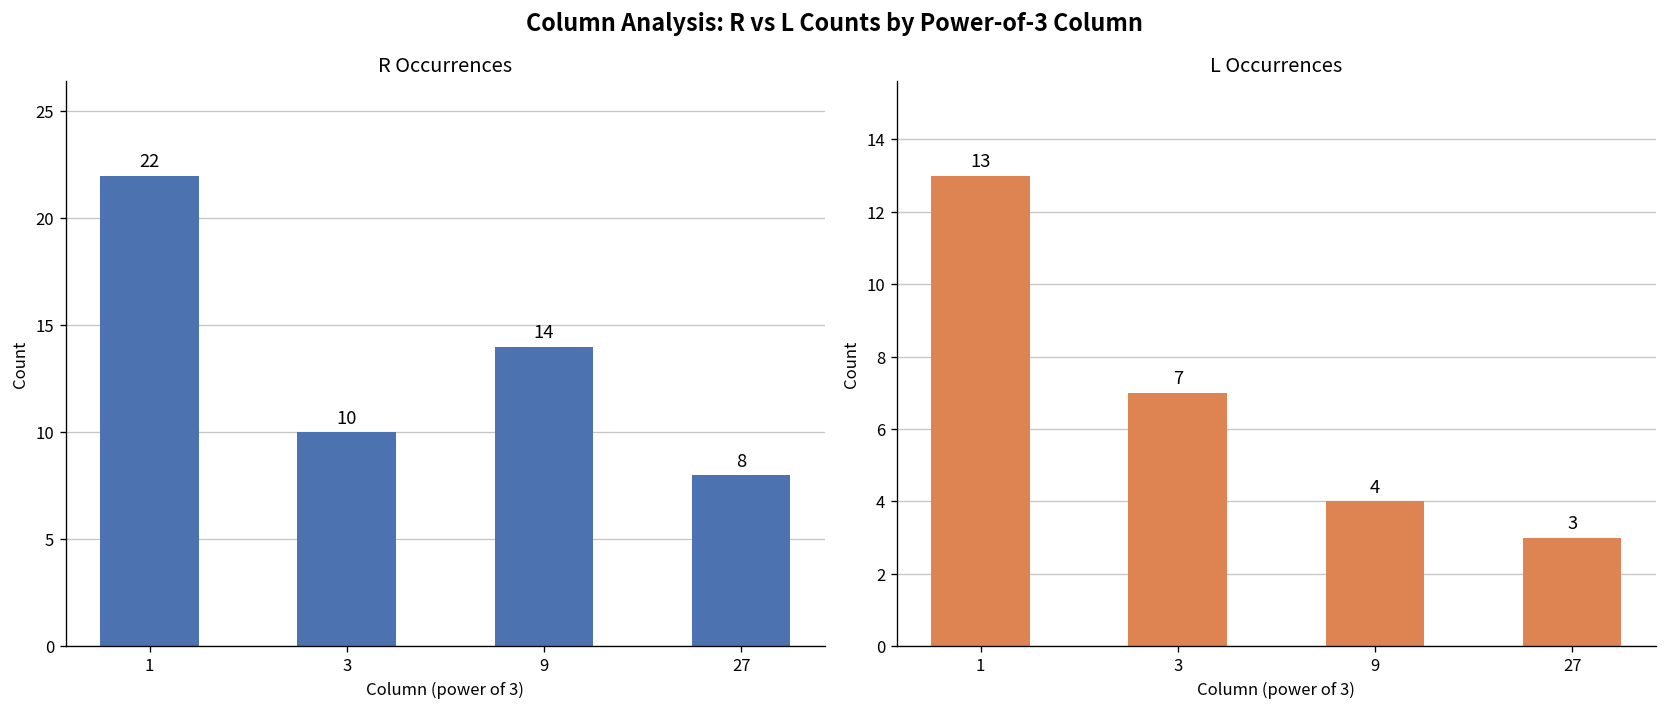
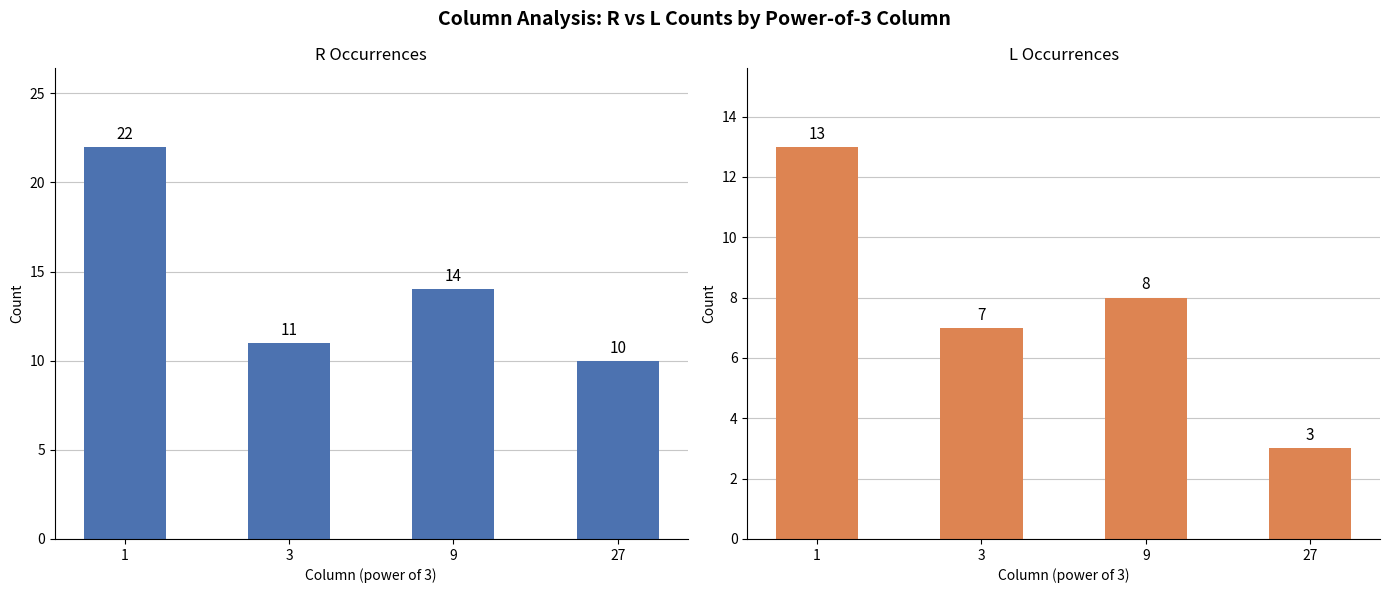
  {
    "R Occurrences": {
      "1": 22,
-     "3": 10,
+     "3": 11,
      "9": 14,
-     "27": 8
+     "27": 10
    },
    "L Occurrences": {
      "1": 13,
      "3": 7,
-     "9": 4,
+     "9": 8,
      "27": 3
    }
  }
